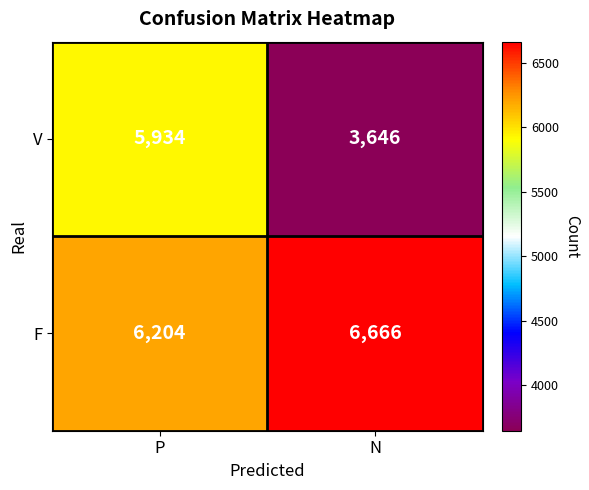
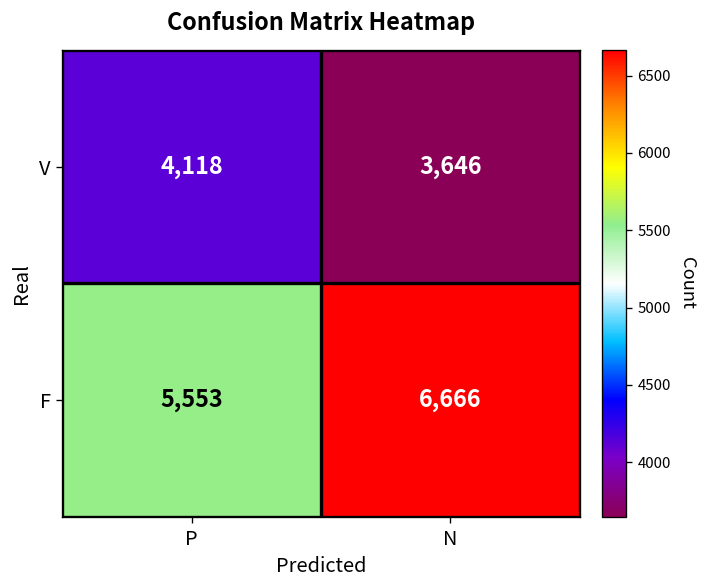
  {
    "V": {
-     "P": "5,934",
+     "P": "4,118",
      "N": "3,646"
    },
    "F": {
-     "P": "6,204",
+     "P": "5,553",
      "N": "6,666"
    }
  }
